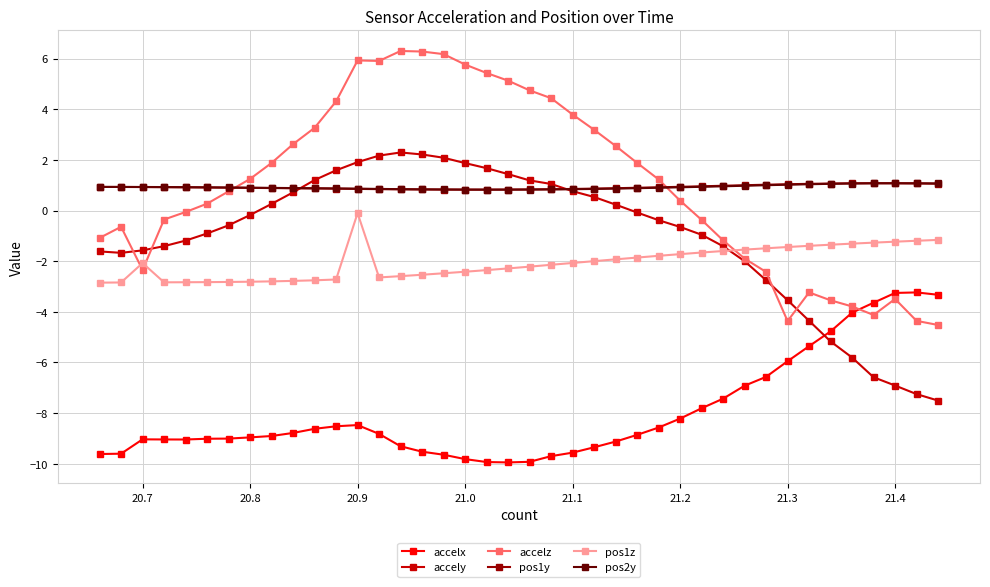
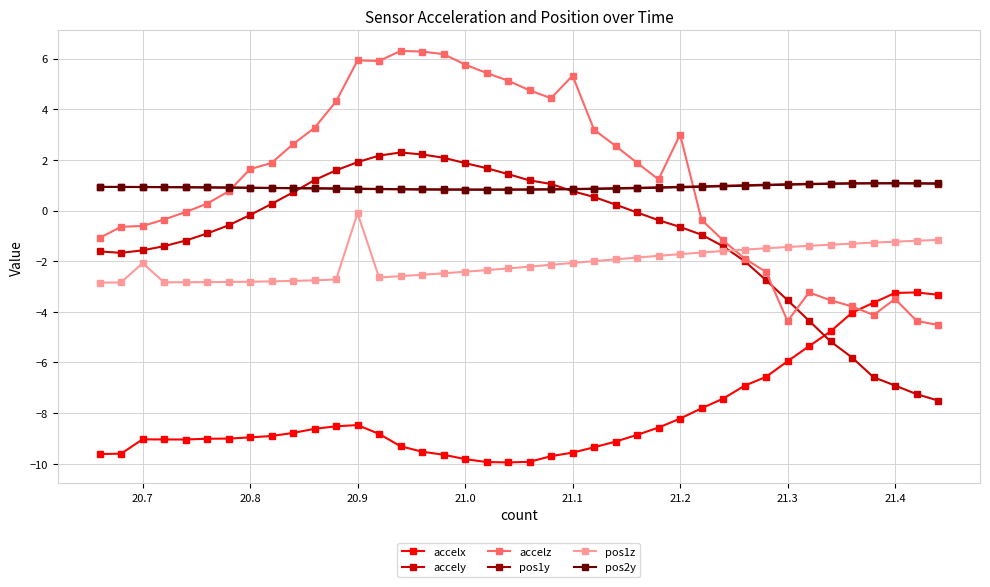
  {
    "accelz": {
-     "20.7": -2.3,
-     "20.8": 1.2,
+     "20.7": -0.6,
+     "20.8": 1.6,
      "20.9": 5.9,
      "21.0": 5.8,
-     "21.1": 3.8,
-     "21.2": 0.4,
+     "21.1": 5.3,
+     "21.2": 3.0,
      "21.3": -4.4,
      "21.4": -3.5
    },
    "pos1z": {
      "20.7": -2.1,
      "20.8": -2.8,
      "20.9": -0.1,
      "21.0": -2.4,
      "21.1": -2.1,
      "21.2": -1.7,
      "21.3": -1.4,
      "21.4": -1.2
    }
  }
